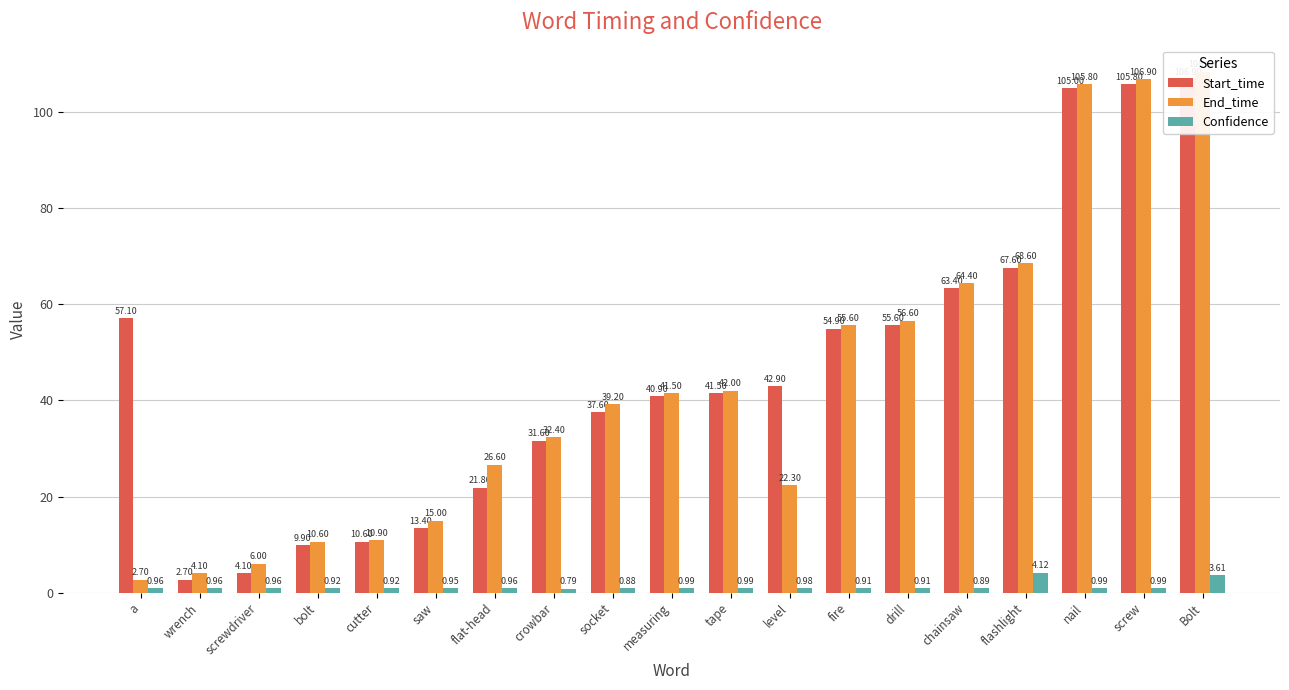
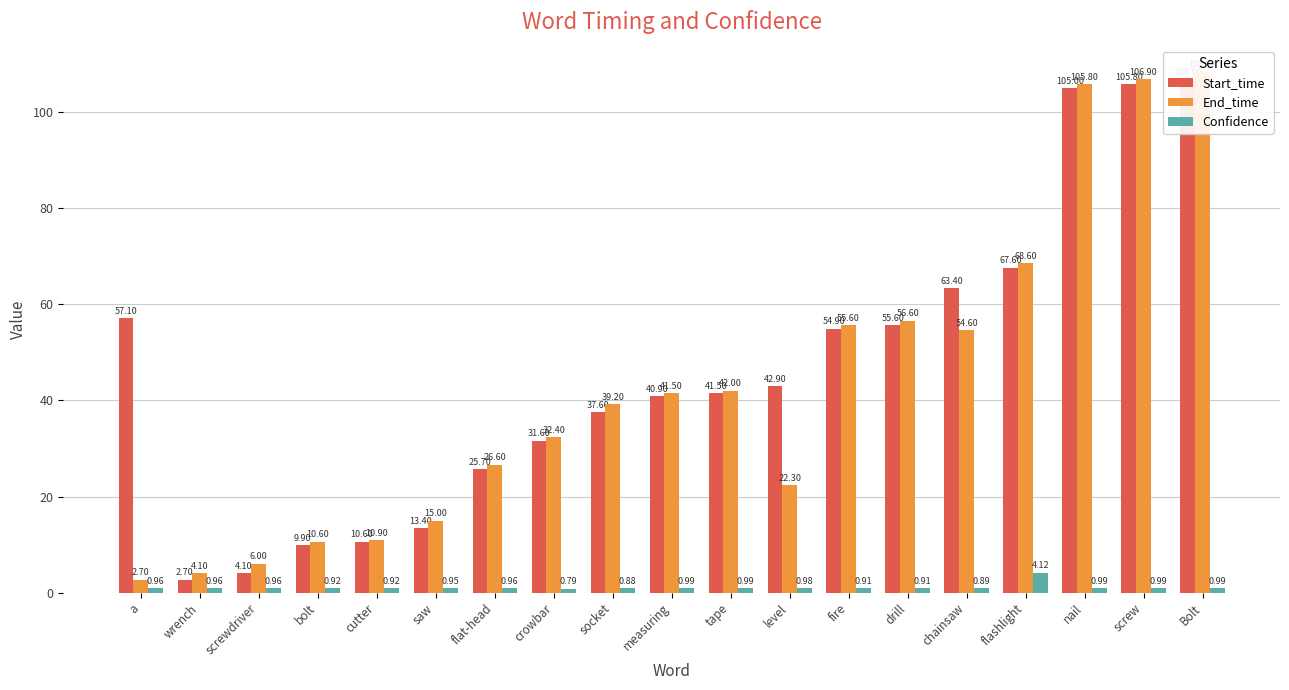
  {
    "Start_time": {
      "a": 57.10,
      "wrench": 2.70,
      "screwdriver": 4.10,
      "saw": 13.40,
-     "flat-head": 21.80,
+     "flat-head": 25.70,
      "socket": 37.60,
      "level": 42.90
    },
    "End_time": {
      "a": 2.70,
      "wrench": 4.10,
      "screwdriver": 6.00,
      "bolt": 10.60,
      "saw": 15.00,
      "flat-head": 26.60,
      "socket": 39.20,
      "level": 22.30,
-     "chainsaw": 64.40
+     "chainsaw": 54.60
    },
    "Confidence": {
      "a": 0.96,
      "wrench": 0.96,
      "screwdriver": 0.96,
      "bolt": 0.92,
      "cutter": 0.92,
      "saw": 0.95,
      "flat-head": 0.96,
      "crowbar": 0.79,
      "socket": 0.88,
      "measuring": 0.99,
      "tape": 0.99,
      "level": 0.98,
      "fire": 0.91,
      "drill": 0.91,
      "chainsaw": 0.89,
      "flashlight": 4.12,
      "nail": 0.99,
      "screw": 0.99,
-     "Bolt": 3.61
+     "Bolt": 0.99
    }
  }
